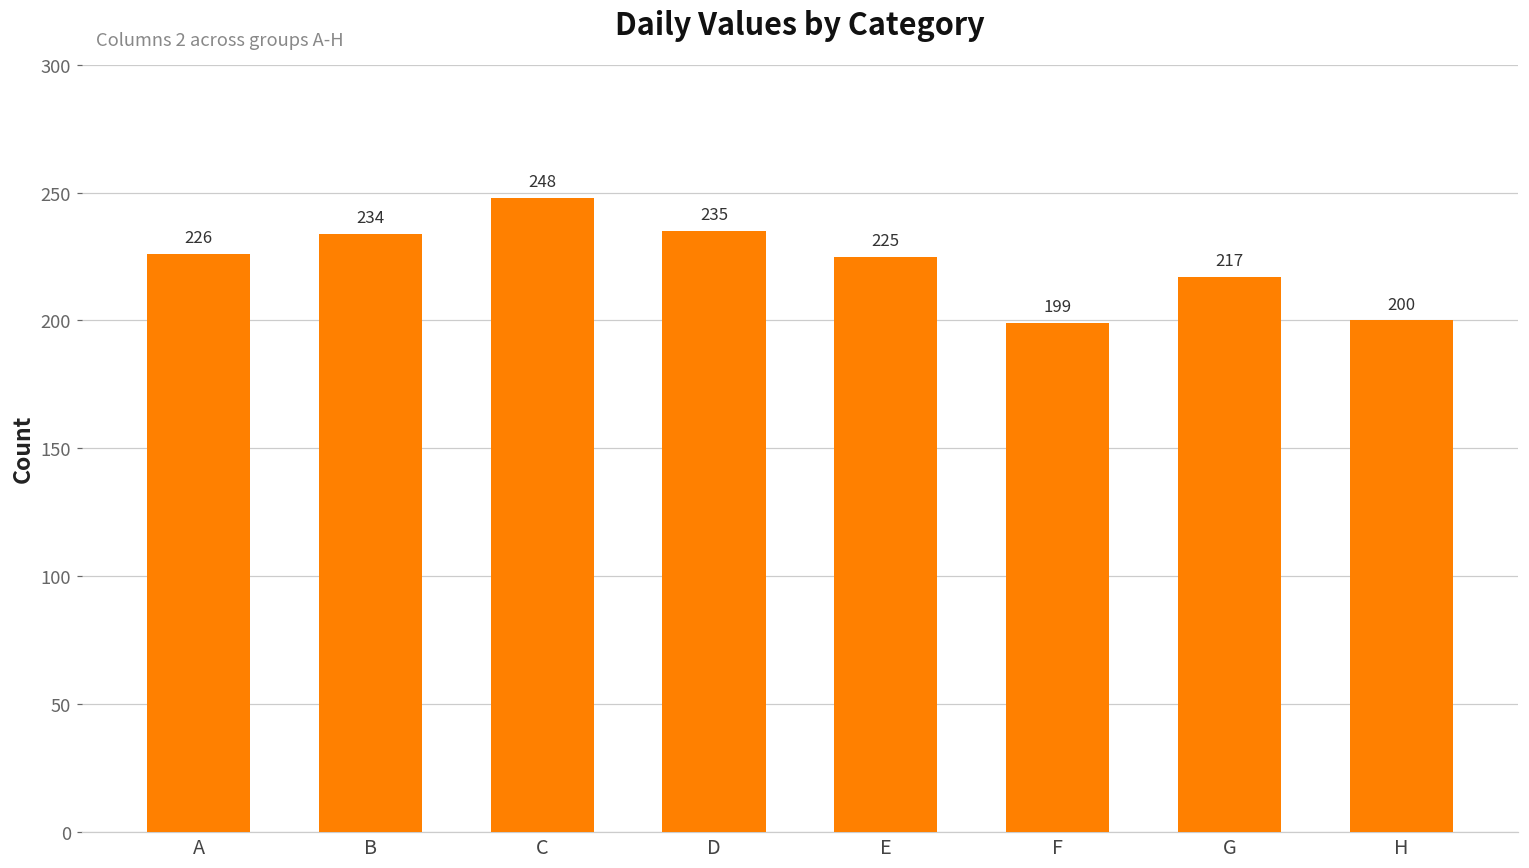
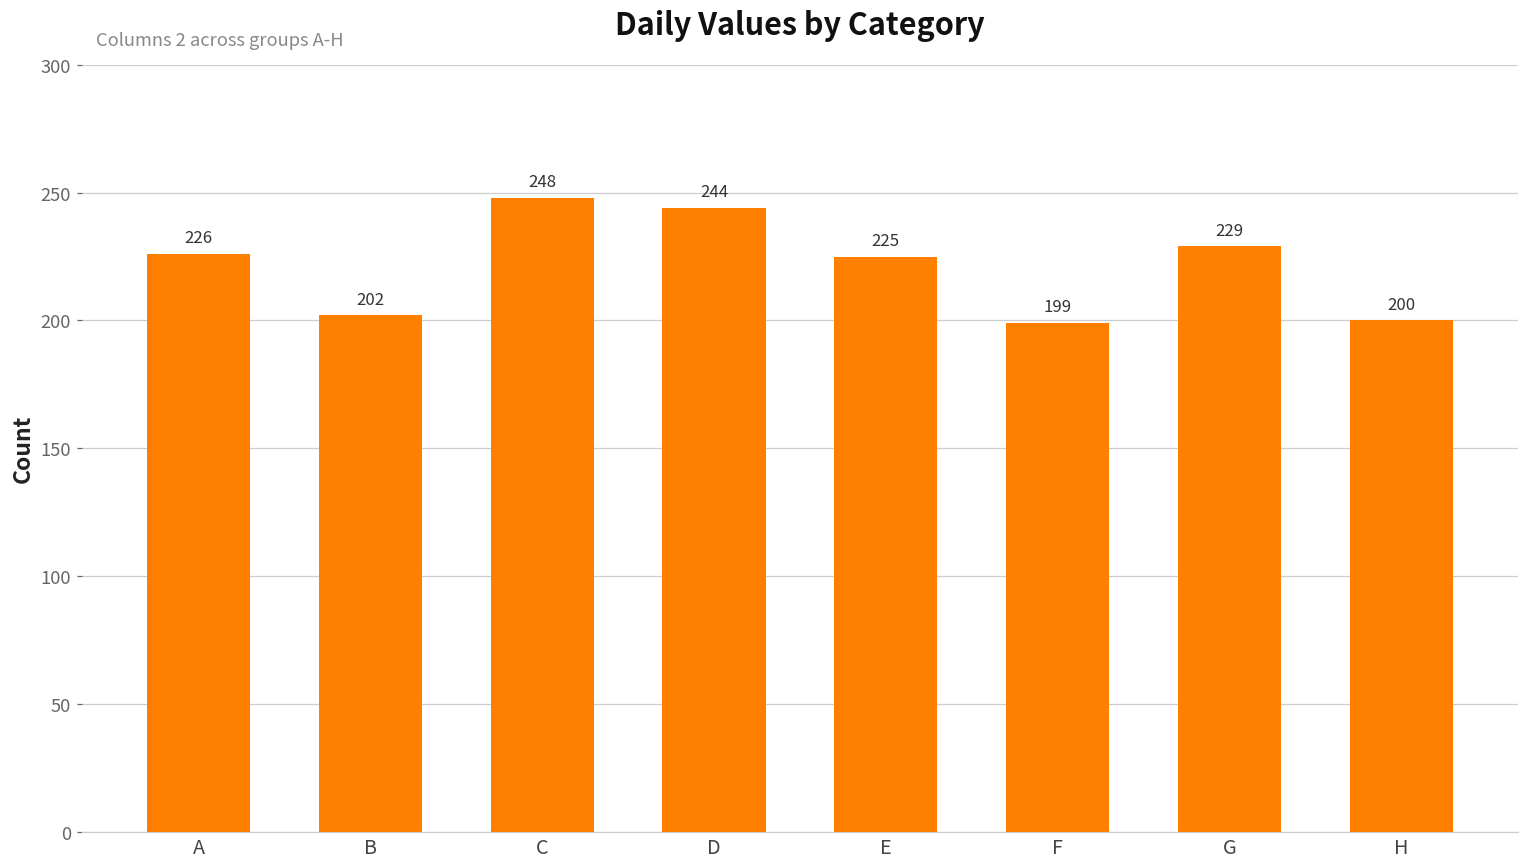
  {
    "A": 226,
-   "B": 234,
+   "B": 202,
    "C": 248,
-   "D": 235,
+   "D": 244,
    "E": 225,
    "F": 199,
-   "G": 217,
+   "G": 229,
    "H": 200
  }
